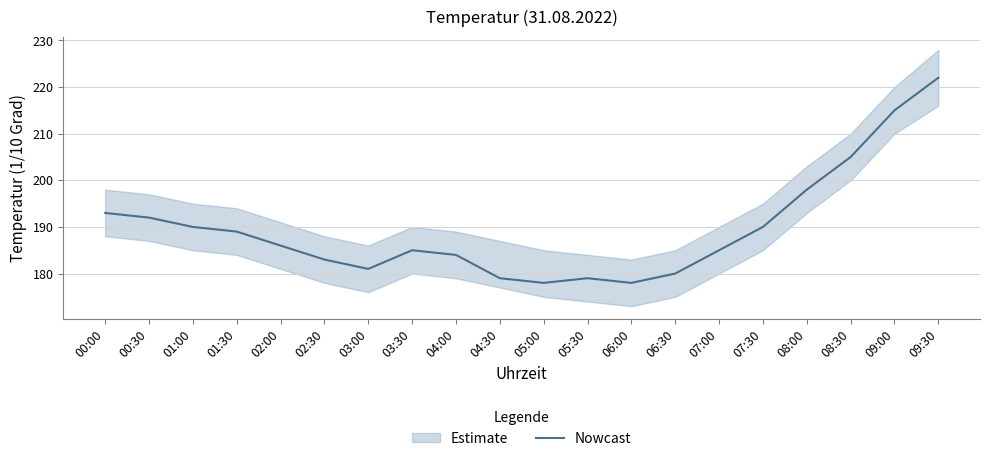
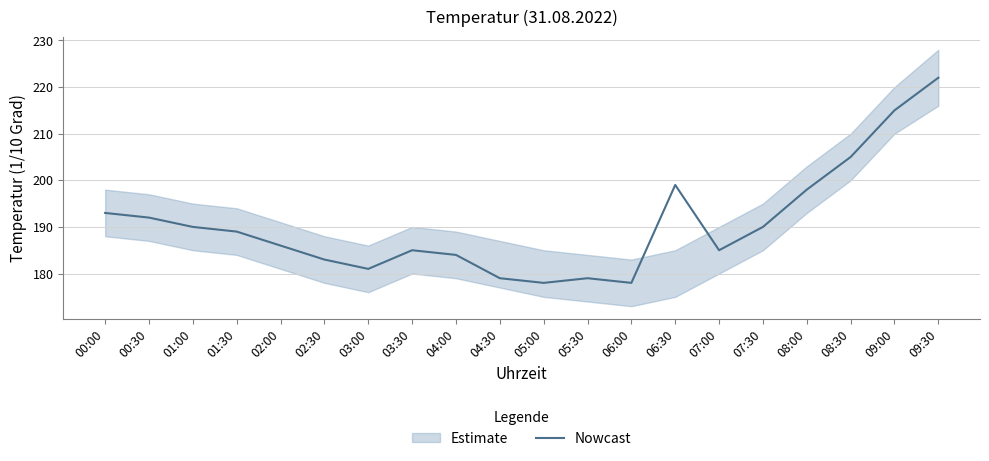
  {
    "Nowcast": {
      "00:00": 193,
      "00:30": 192,
      "01:00": 190,
      "01:30": 189,
      "02:00": 186,
      "02:30": 183,
      "03:00": 181,
      "03:30": 185,
      "04:00": 184,
      "04:30": 179,
      "05:00": 178,
      "05:30": 179,
      "06:00": 178,
-     "06:30": 180,
+     "06:30": 199,
      "07:00": 185,
      "07:30": 190,
      "08:00": 198,
      "08:30": 205,
      "09:00": 215,
      "09:30": 222
    }
  }
